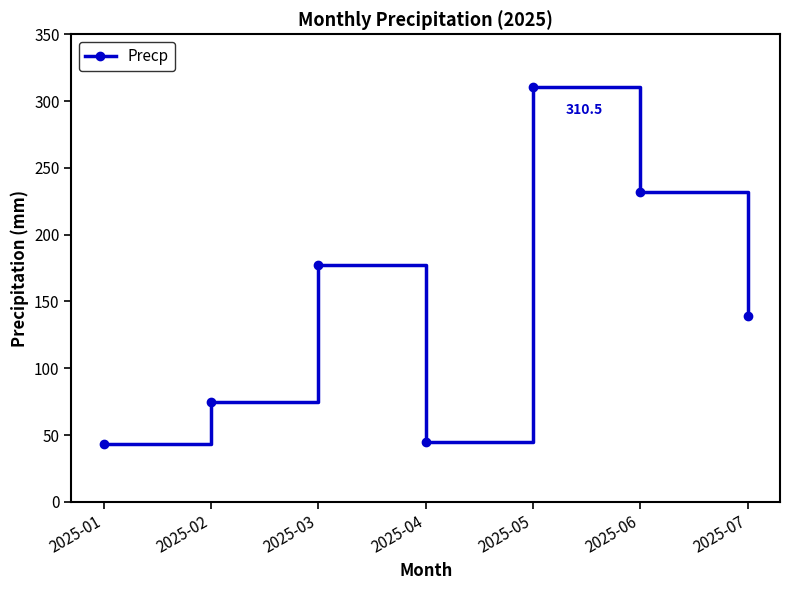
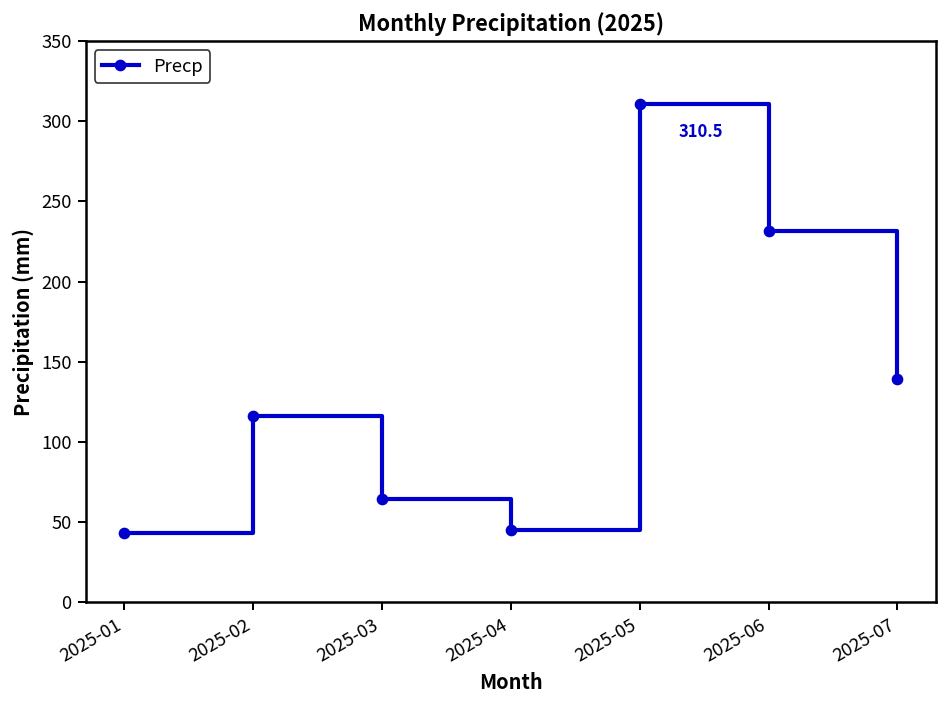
  {
    "2025-01": 43,
-   "2025-02": 75,
-   "2025-03": 177,
+   "2025-02": 116,
+   "2025-03": 64,
    "2025-04": 45,
    "2025-05": 311,
    "2025-06": 232,
    "2025-07": 139
  }
